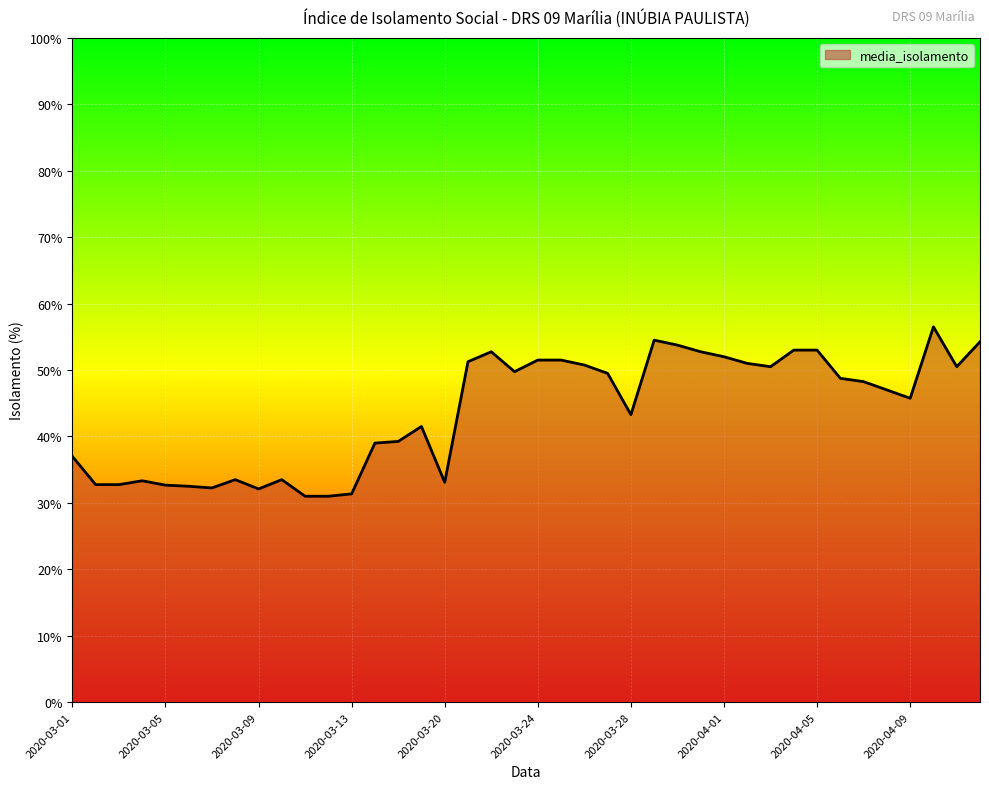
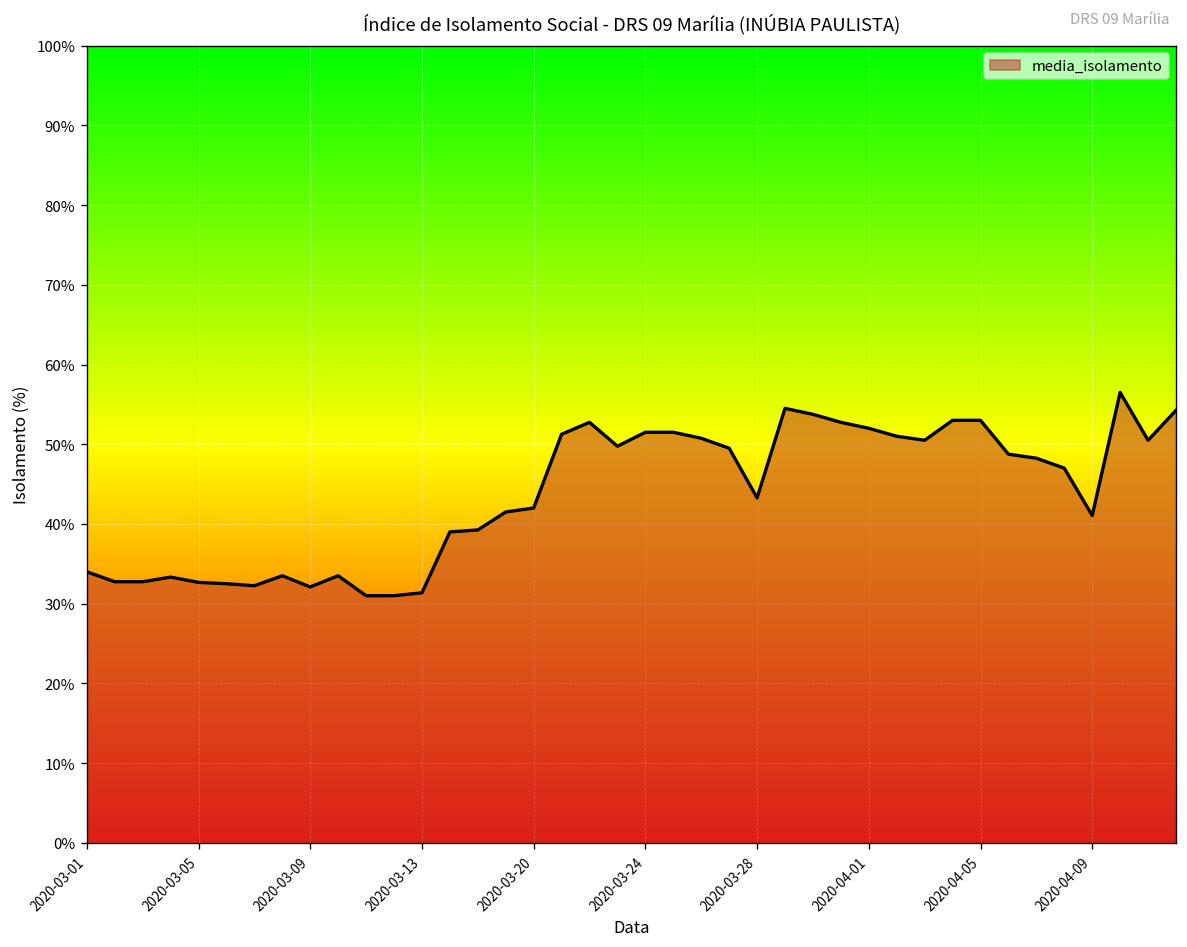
  {
-   "2020-03-01": "37%",
+   "2020-03-01": "34%",
    "2020-03-05": "33%",
    "2020-03-09": "32%",
    "2020-03-13": "31%",
-   "2020-03-20": "33%",
+   "2020-03-20": "42%",
    "2020-03-24": "52%",
    "2020-03-28": "43%",
    "2020-04-01": "52%",
    "2020-04-05": "53%",
-   "2020-04-09": "46%"
+   "2020-04-09": "41%"
  }
